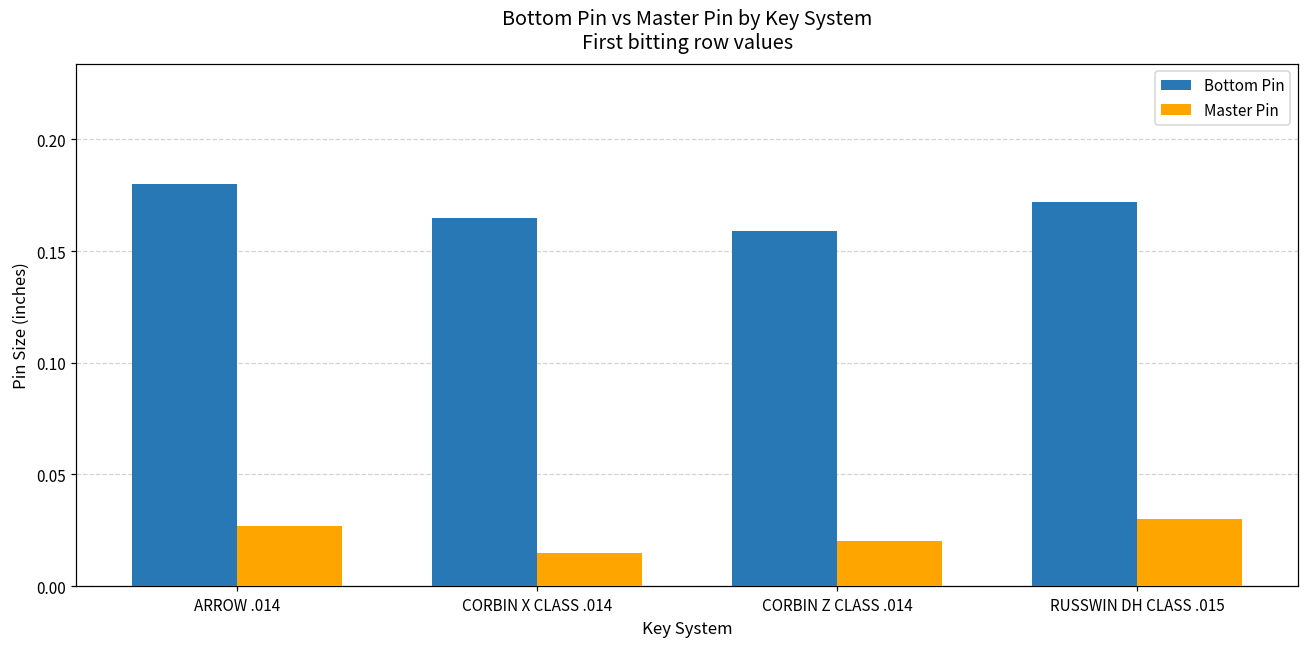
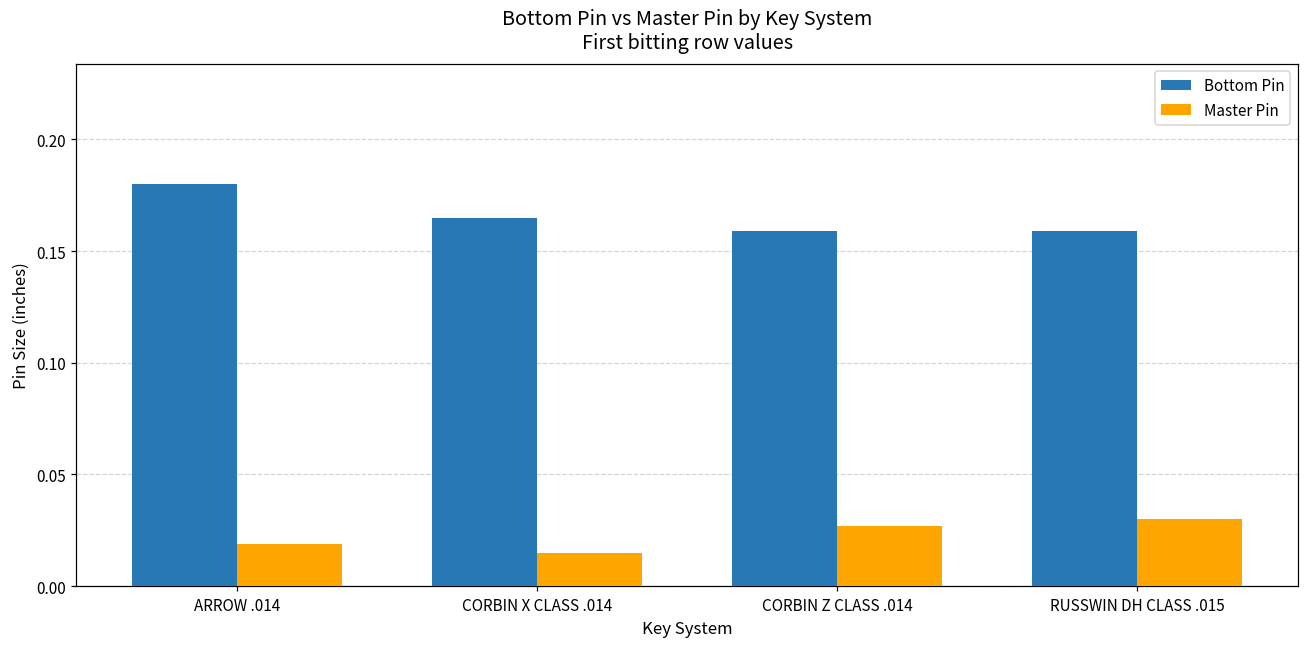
  {
    "Bottom Pin": {
      "ARROW .014": 0.180,
      "CORBIN X CLASS .014": 0.165,
      "CORBIN Z CLASS .014": 0.159,
-     "RUSSWIN DH CLASS .015": 0.172
+     "RUSSWIN DH CLASS .015": 0.159
    },
    "Master Pin": {
-     "ARROW .014": 0.027,
+     "ARROW .014": 0.019,
      "CORBIN X CLASS .014": 0.015,
-     "CORBIN Z CLASS .014": 0.020,
+     "CORBIN Z CLASS .014": 0.027,
      "RUSSWIN DH CLASS .015": 0.030
    }
  }
